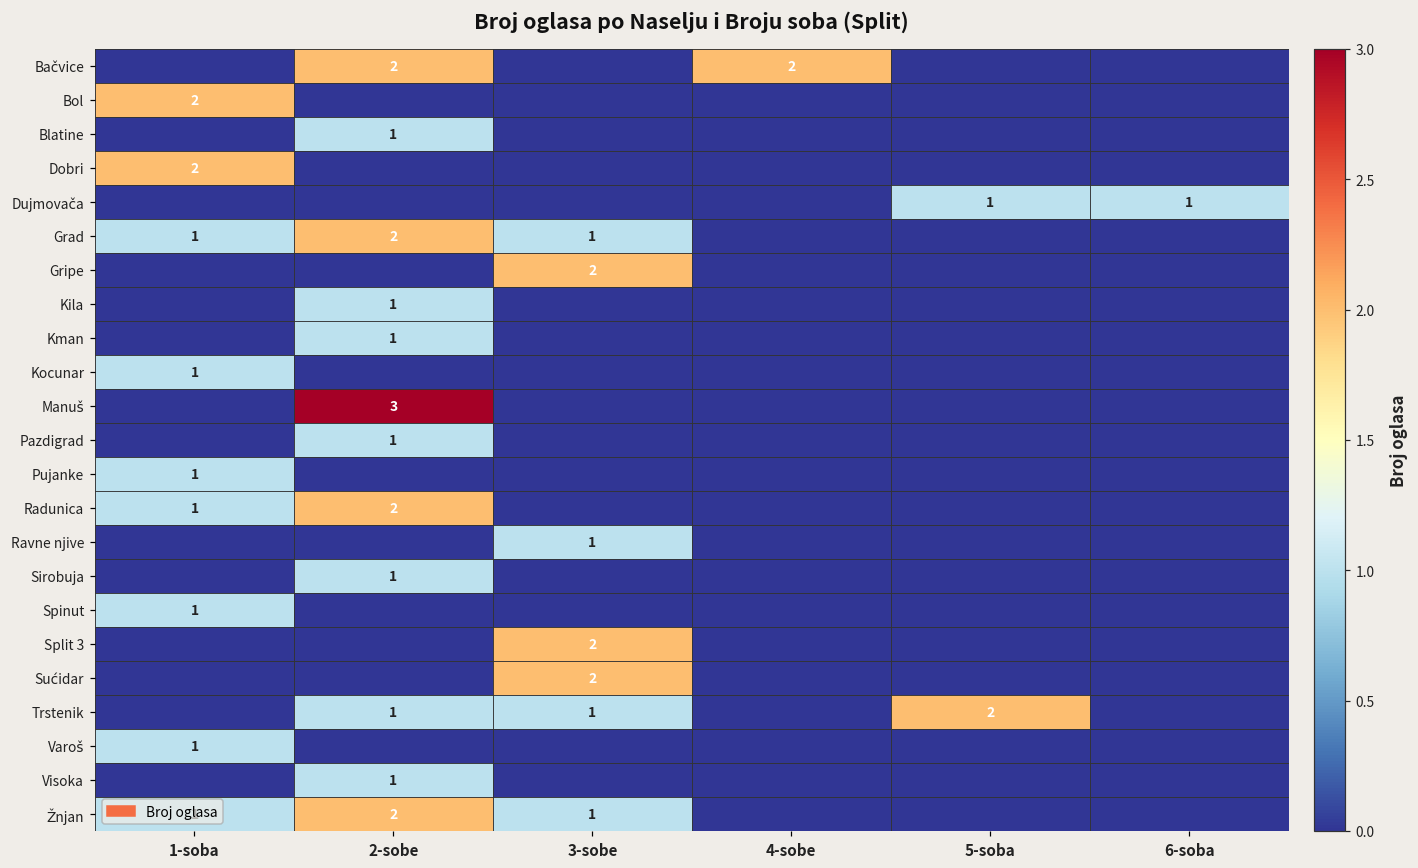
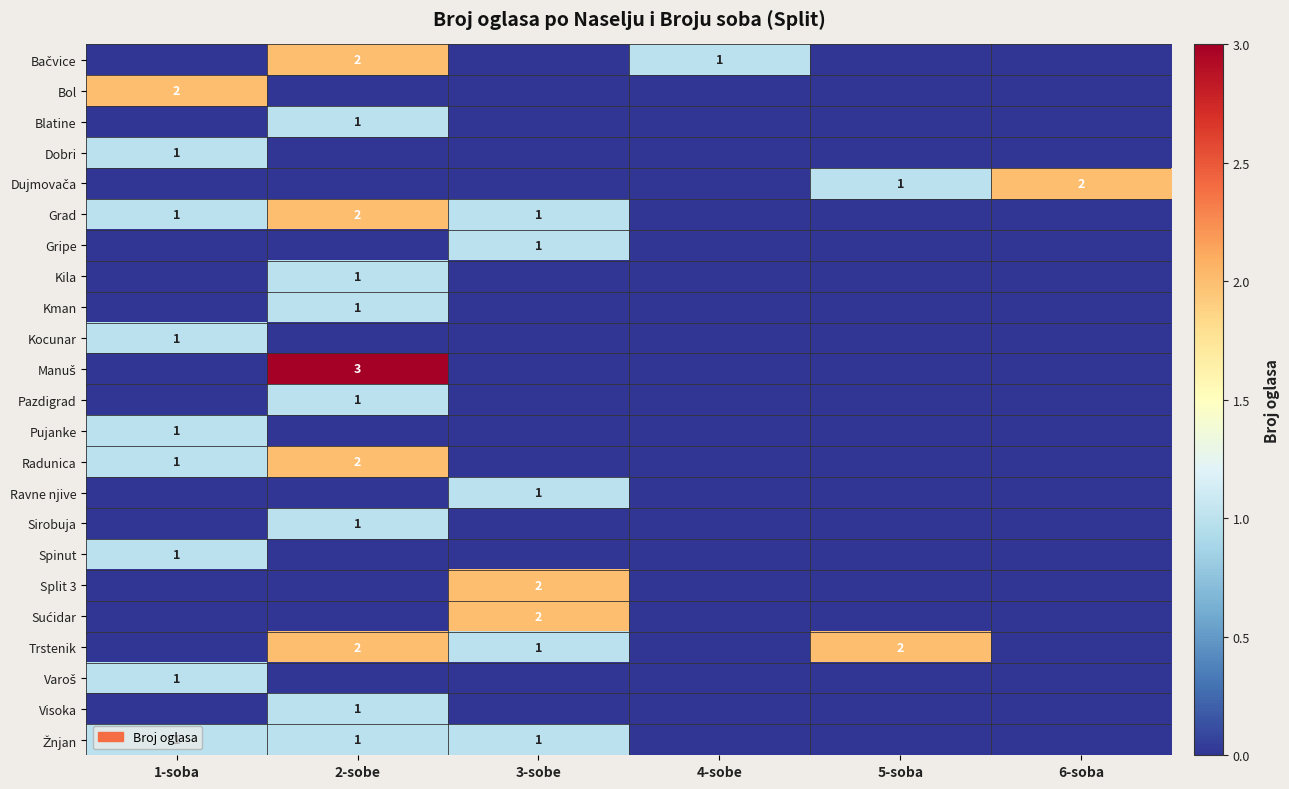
  {
    "Bačvice": {
      "2-sobe": 2,
-     "4-sobe": 2
+     "4-sobe": 1
    },
    "Bol": {
      "1-soba": 2
    },
    "Blatine": {
      "2-sobe": 1
    },
    "Dobri": {
-     "1-soba": 2
+     "1-soba": 1
    },
    "Dujmovača": {
      "5-soba": 1,
-     "6-soba": 1
+     "6-soba": 2
    },
    "Grad": {
      "1-soba": 1,
      "2-sobe": 2,
      "3-sobe": 1
    },
    "Gripe": {
-     "3-sobe": 2
+     "3-sobe": 1
    },
    "Kila": {
      "2-sobe": 1
    },
    "Kman": {
      "2-sobe": 1
    },
    "Kocunar": {
      "1-soba": 1
    },
    "Manuš": {
      "2-sobe": 3
    },
    "Pazdigrad": {
      "2-sobe": 1
    },
    "Pujanke": {
      "1-soba": 1
    },
    "Radunica": {
      "1-soba": 1,
      "2-sobe": 2
    },
    "Ravne njive": {
      "3-sobe": 1
    },
    "Sirobuja": {
      "2-sobe": 1
    },
    "Spinut": {
      "1-soba": 1
    },
    "Split 3": {
      "3-sobe": 2
    },
    "Sućidar": {
      "3-sobe": 2
    },
    "Trstenik": {
-     "2-sobe": 1,
+     "2-sobe": 2,
      "3-sobe": 1,
      "5-soba": 2
    },
    "Varoš": {
      "1-soba": 1
    },
    "Visoka": {
      "2-sobe": 1
    },
    "Žnjan": {
-     "2-sobe": 2,
+     "2-sobe": 1,
      "3-sobe": 1
    }
  }
